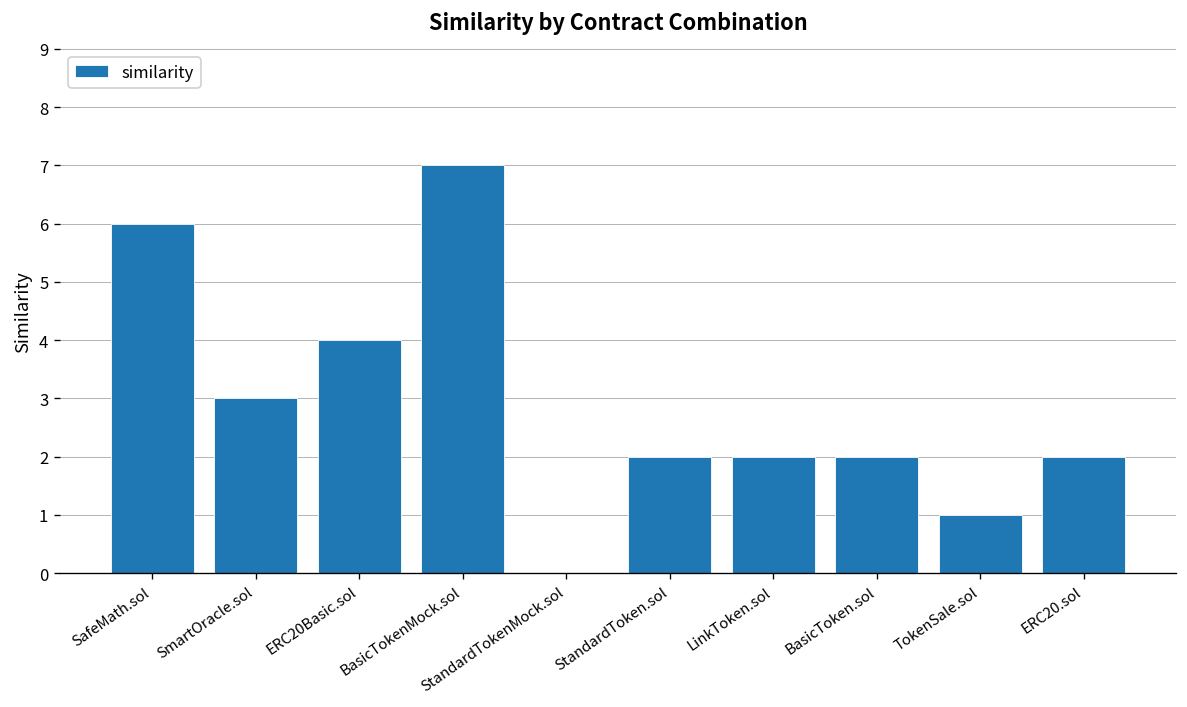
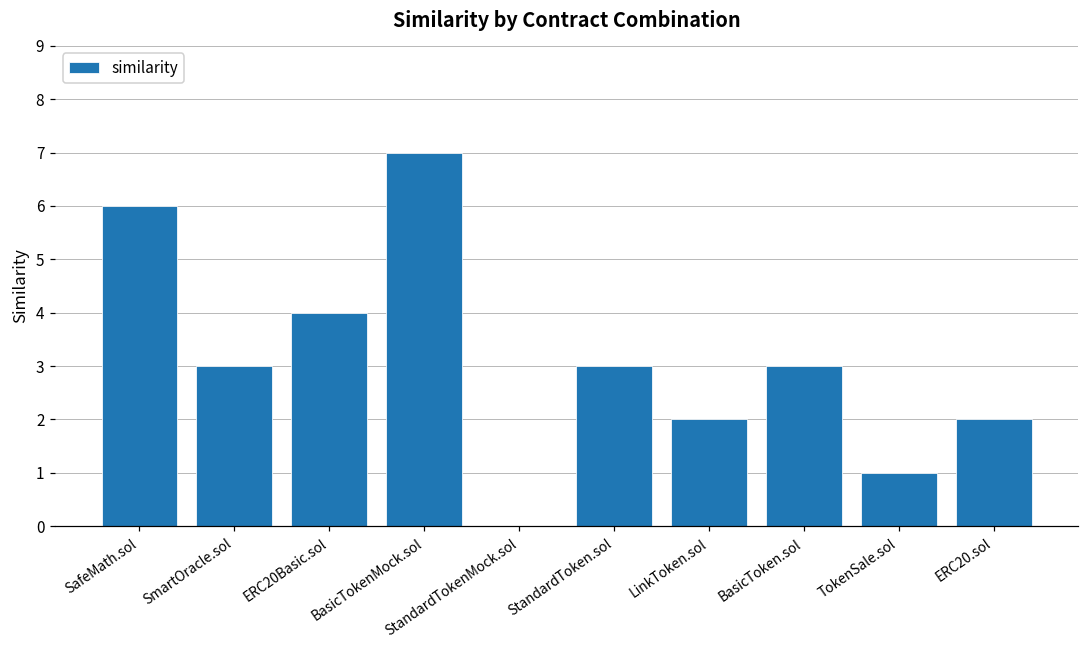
  {
    "SafeMath.sol": 6,
    "SmartOracle.sol": 3,
    "ERC20Basic.sol": 4,
    "BasicTokenMock.sol": 7,
    "StandardTokenMock.sol": 0,
-   "StandardToken.sol": 2,
+   "StandardToken.sol": 3,
    "LinkToken.sol": 2,
-   "BasicToken.sol": 2,
+   "BasicToken.sol": 3,
    "TokenSale.sol": 1,
    "ERC20.sol": 2
  }
